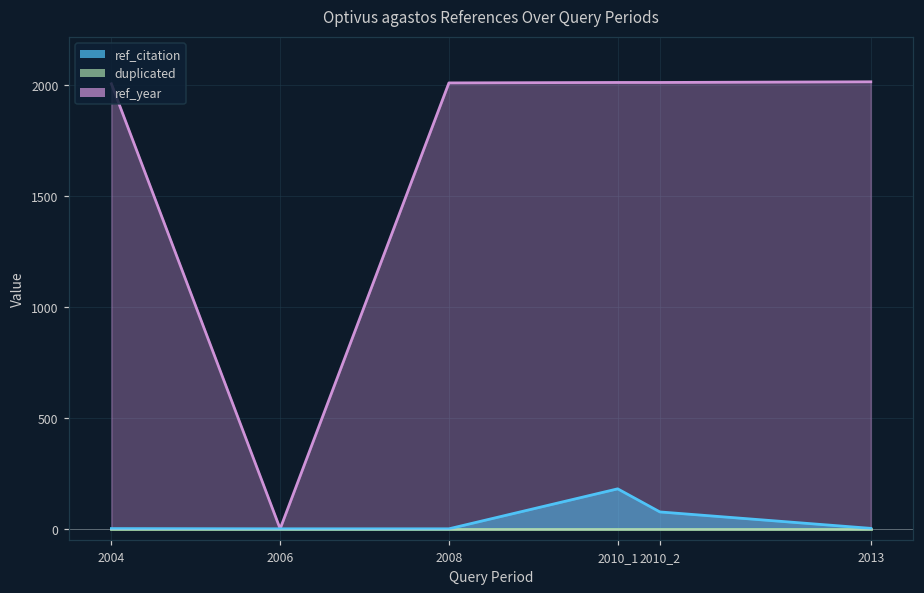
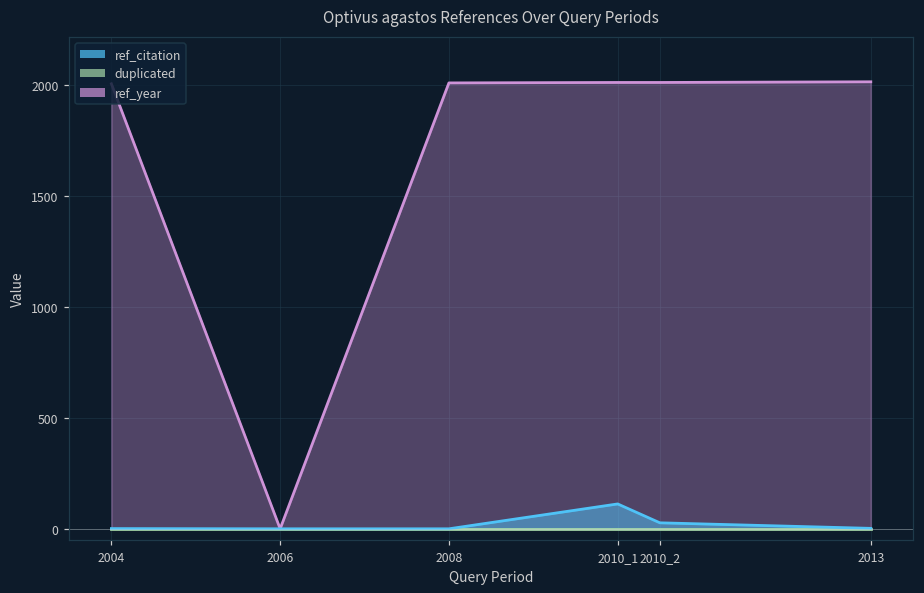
  {
    "ref_citation": {
-     "2010_1": 180,
-     "2010_2": 80
+     "2010_1": 110,
+     "2010_2": 30
    }
  }
